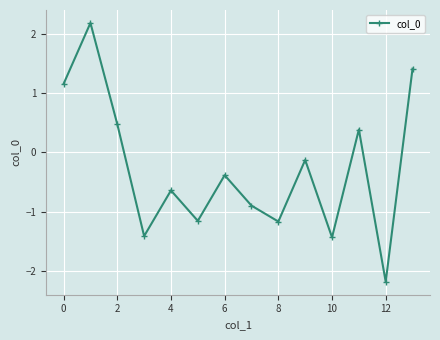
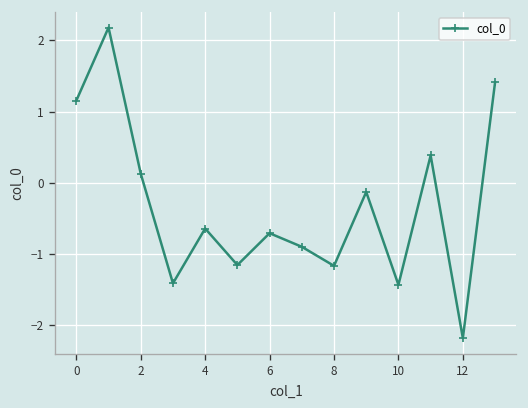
  {
    "0": 1.2,
-   "2": 0.5,
+   "2": 0.1,
    "4": -0.6,
-   "6": -0.4,
+   "6": -0.7,
    "8": -1.2,
    "10": -1.4,
    "12": -2.2
  }
